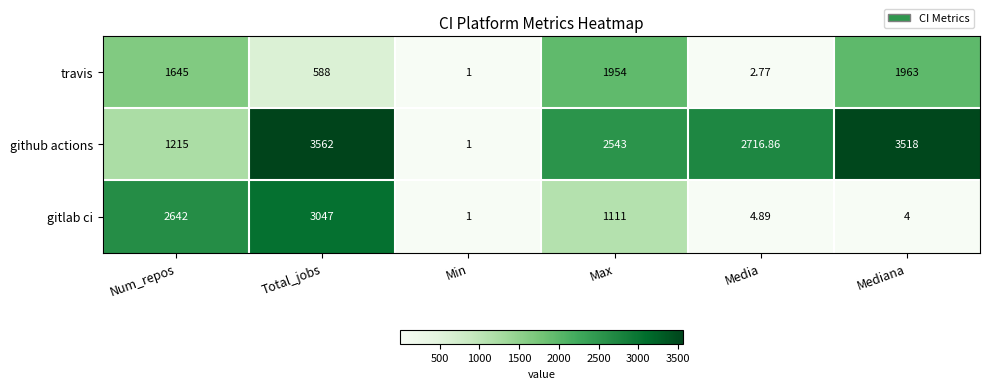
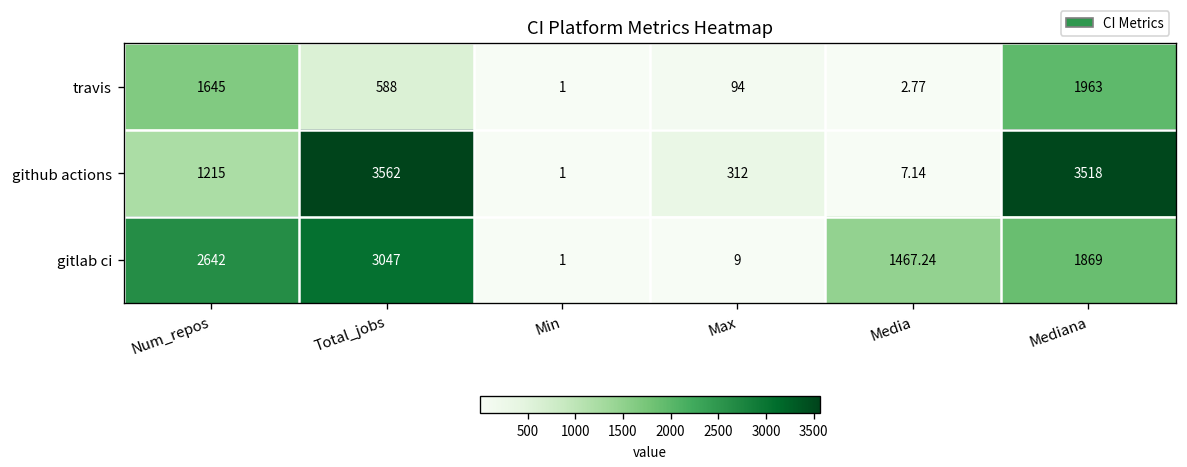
  {
    "travis": {
      "Num_repos": 1645,
      "Total_jobs": 588,
      "Min": 1,
-     "Max": 1954,
+     "Max": 94,
      "Media": 2.77,
      "Mediana": 1963
    },
    "github actions": {
      "Num_repos": 1215,
      "Total_jobs": 3562,
      "Min": 1,
-     "Max": 2543,
-     "Media": 2716.86,
+     "Max": 312,
+     "Media": 7.14,
      "Mediana": 3518
    },
    "gitlab ci": {
      "Num_repos": 2642,
      "Total_jobs": 3047,
      "Min": 1,
-     "Max": 1111,
-     "Media": 4.89,
-     "Mediana": 4
+     "Max": 9,
+     "Media": 1467.24,
+     "Mediana": 1869
    }
  }
